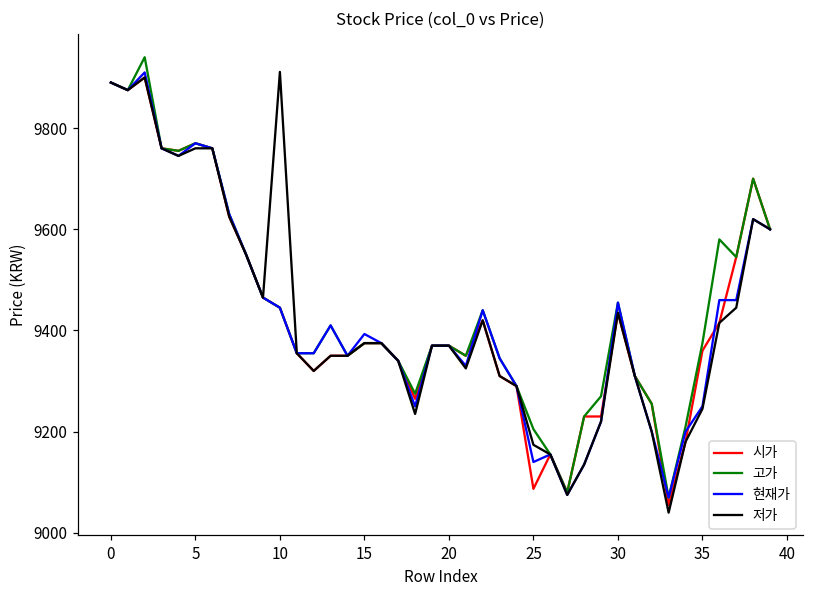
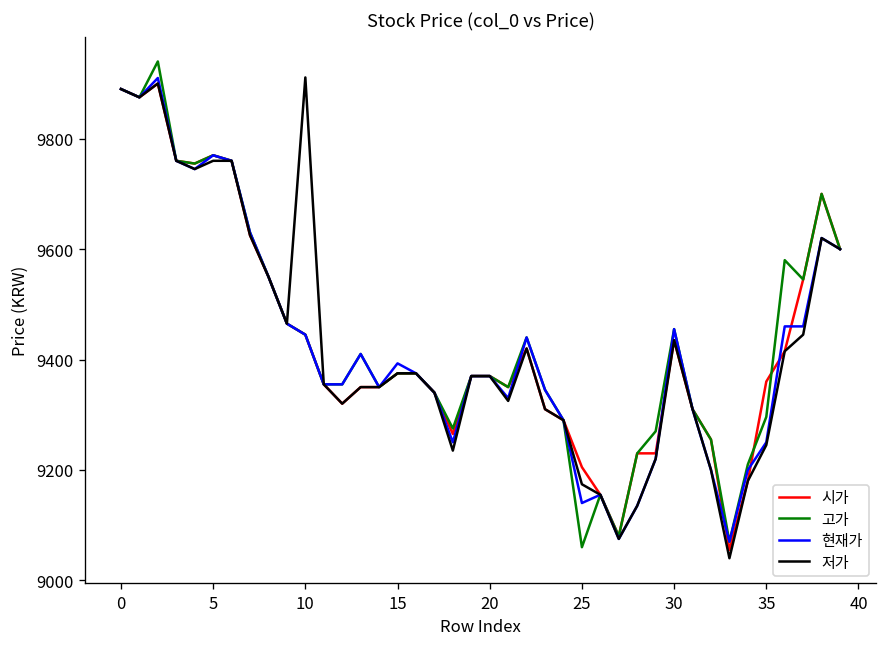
  {
    "시가": {
-     "25": 9090,
+     "25": 9210,
      "35": 9360
    },
    "고가": {
-     "25": 9210,
-     "35": 9380
+     "25": 9060,
+     "35": 9300
    },
    "현재가": {
      "15": 9390,
      "25": 9140
    },
    "저가": {
      "5": 9760,
      "10": 9910,
      "25": 9170
    }
  }
